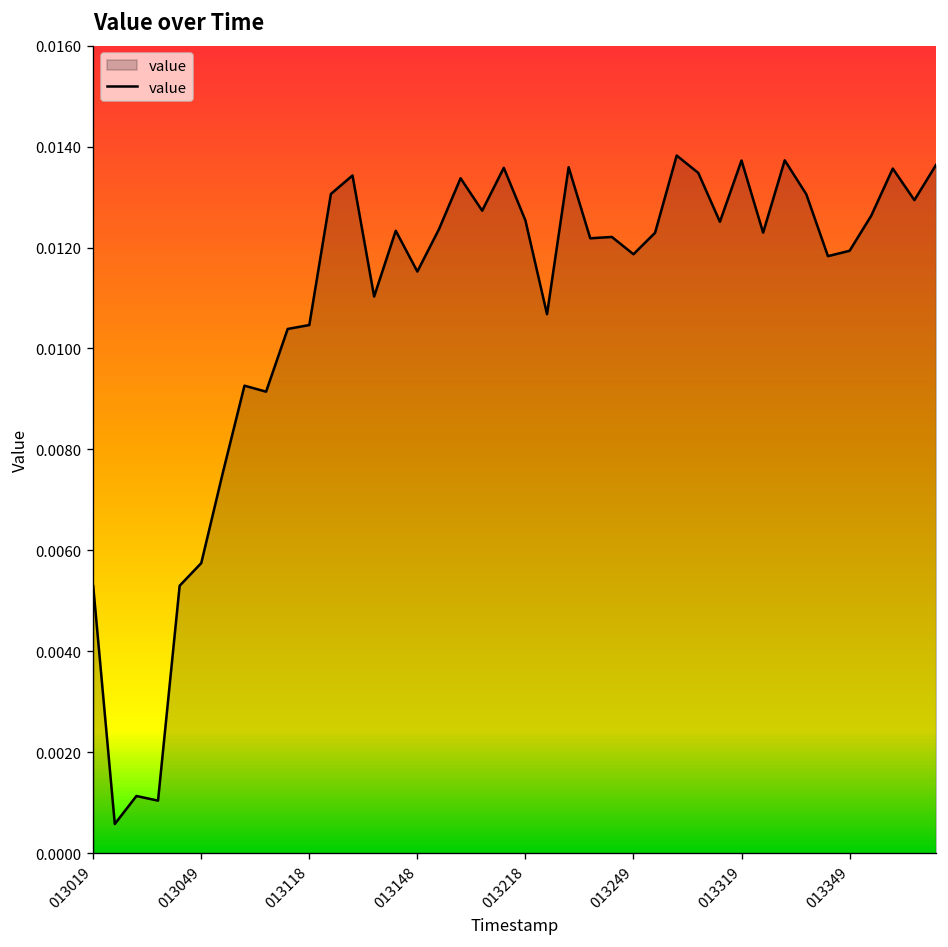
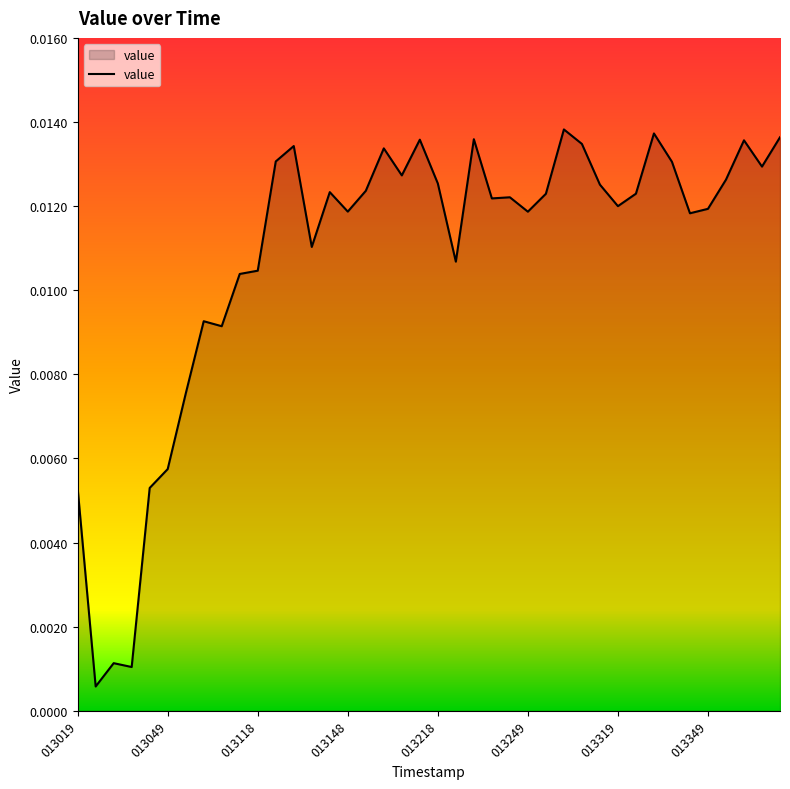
  {
    "013019": 0.0053,
    "013049": 0.0057,
    "013118": 0.0105,
-   "013148": 0.0115,
+   "013148": 0.0119,
    "013218": 0.0125,
    "013249": 0.0119,
-   "013319": 0.0137,
+   "013319": 0.0120,
    "013349": 0.0119
  }
